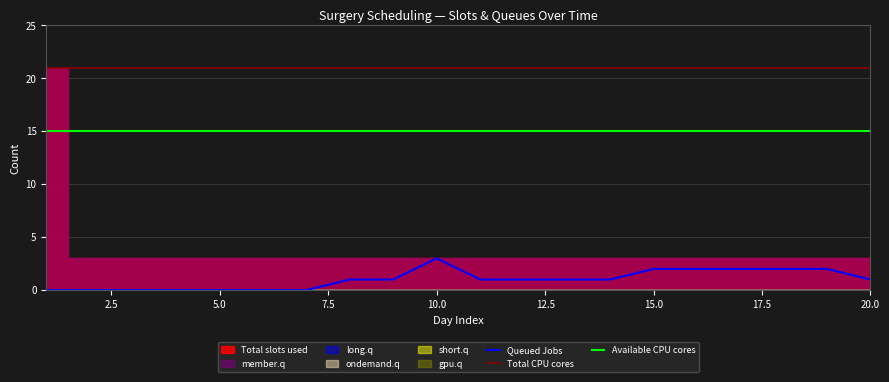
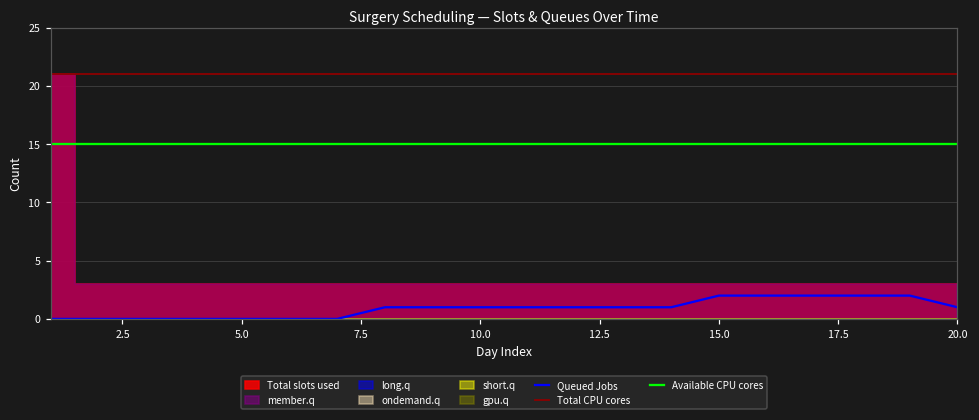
  {
    "Queued Jobs": {
      "5.0": 0,
-     "10.0": 3,
+     "10.0": 1,
      "15.0": 2,
      "20.0": 1
    },
    "Total CPU cores": {
      "5.0": 21,
      "10.0": 21,
      "15.0": 21,
      "20.0": 21
    },
    "Available CPU cores": {
      "5.0": 15,
      "10.0": 15,
      "15.0": 15,
      "20.0": 15
    }
  }
